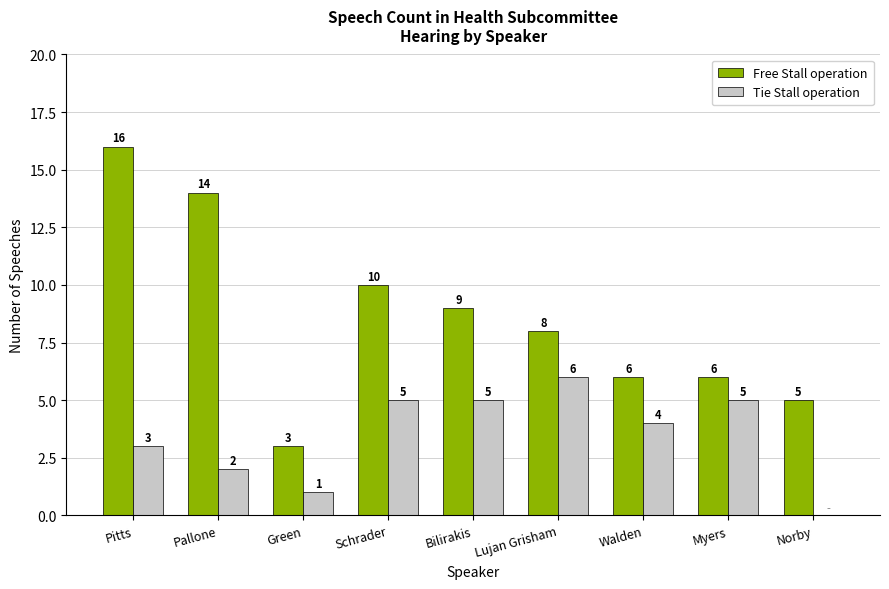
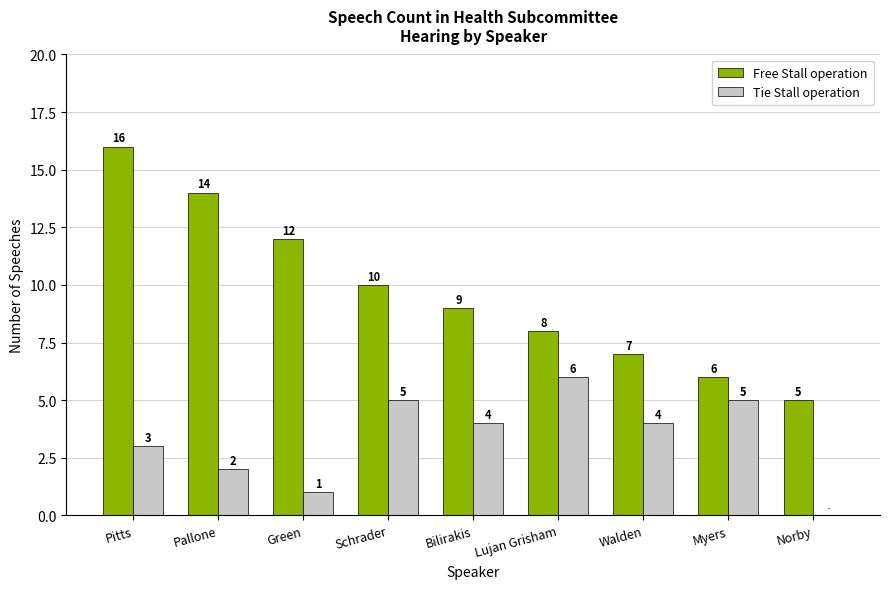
  {
    "Free Stall operation": {
      "Pitts": 16,
      "Pallone": 14,
-     "Green": 3,
+     "Green": 12,
      "Schrader": 10,
      "Bilirakis": 9,
      "Lujan Grisham": 8,
-     "Walden": 6,
+     "Walden": 7,
      "Myers": 6,
      "Norby": 5
    },
    "Tie Stall operation": {
      "Pitts": 3,
      "Pallone": 2,
      "Green": 1,
      "Schrader": 5,
-     "Bilirakis": 5,
+     "Bilirakis": 4,
      "Lujan Grisham": 6,
      "Walden": 4,
      "Myers": 5
    }
  }
